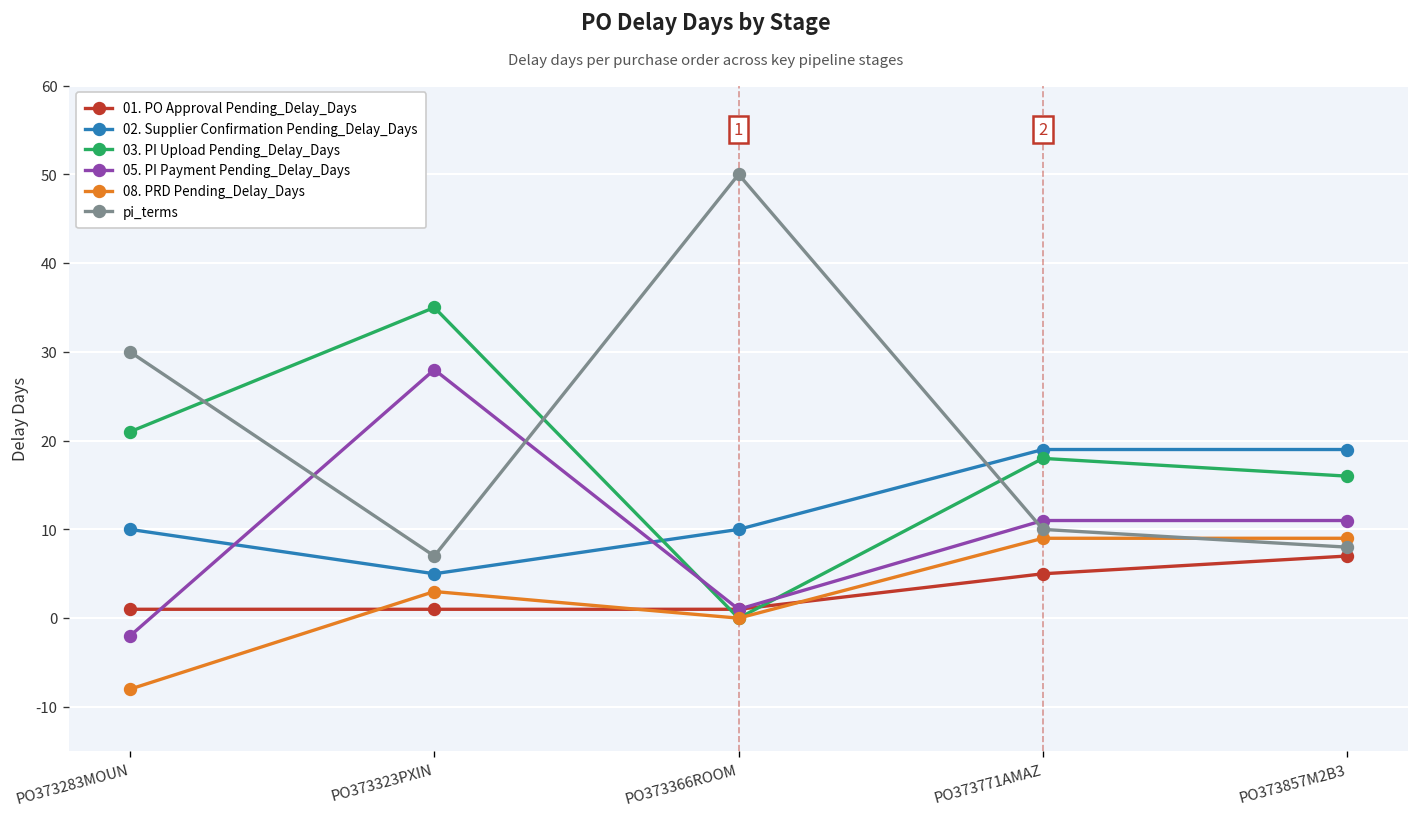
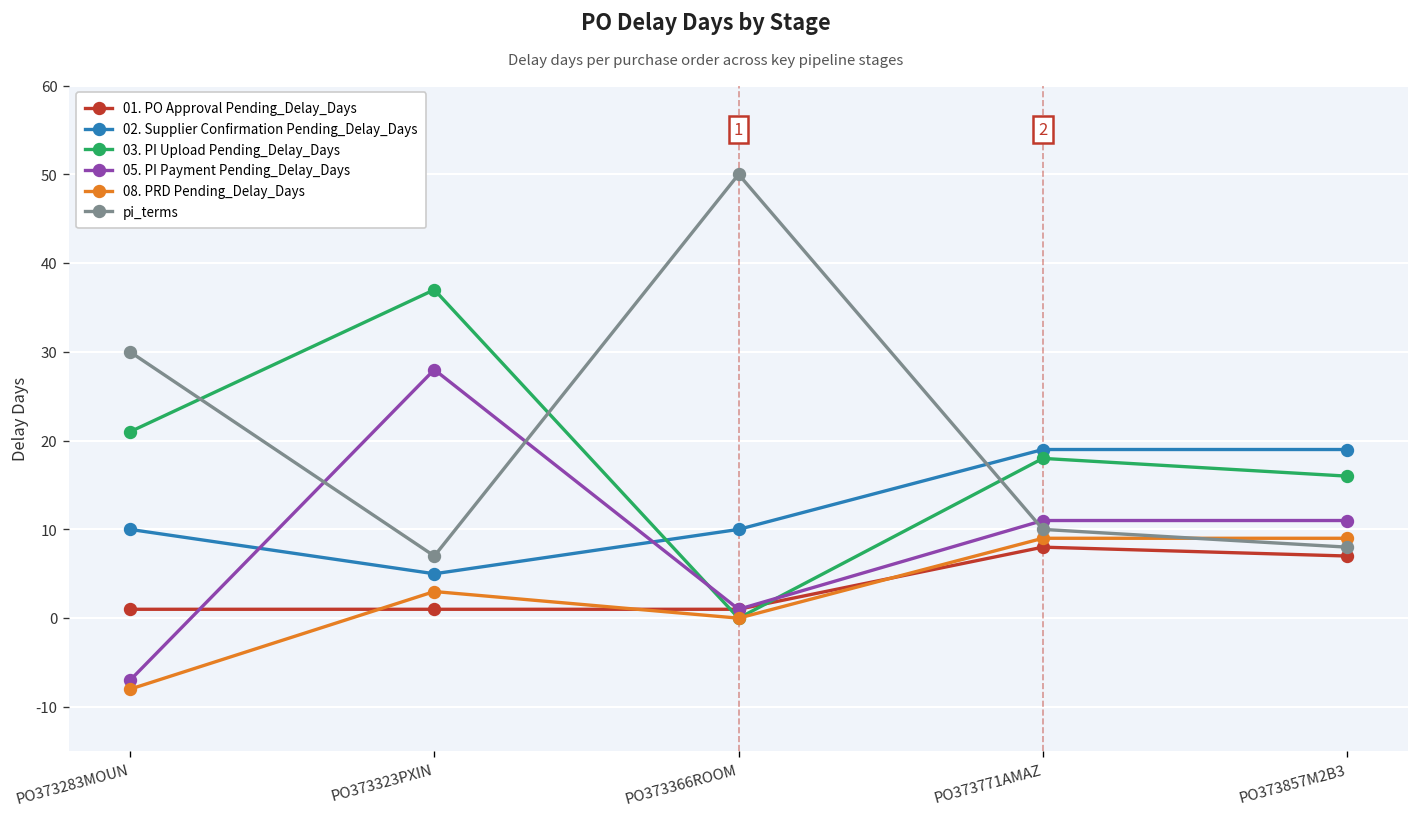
  {
    "01. PO Approval Pending_Delay_Days": {
      "PO373283MOUN": 1,
      "PO373323PXIN": 1,
-     "PO373771AMAZ": 5,
+     "PO373771AMAZ": 8,
      "PO373857M2B3": 7
    },
    "02. Supplier Confirmation Pending_Delay_Days": {
      "PO373283MOUN": 10,
      "PO373323PXIN": 5,
      "PO373366ROOM": 10,
      "PO373771AMAZ": 19,
      "PO373857M2B3": 19
    },
    "03. PI Upload Pending_Delay_Days": {
      "PO373283MOUN": 21,
-     "PO373323PXIN": 35,
+     "PO373323PXIN": 37,
      "PO373771AMAZ": 18,
      "PO373857M2B3": 16
    },
    "05. PI Payment Pending_Delay_Days": {
-     "PO373283MOUN": -2,
+     "PO373283MOUN": -7,
      "PO373323PXIN": 28,
      "PO373771AMAZ": 11,
      "PO373857M2B3": 11
    },
    "08. PRD Pending_Delay_Days": {
      "PO373283MOUN": -8,
      "PO373323PXIN": 3,
      "PO373771AMAZ": 9,
      "PO373857M2B3": 9
    },
    "pi_terms": {
      "PO373283MOUN": 30,
      "PO373323PXIN": 7,
      "PO373366ROOM": 50,
      "PO373771AMAZ": 10,
      "PO373857M2B3": 8
    }
  }
